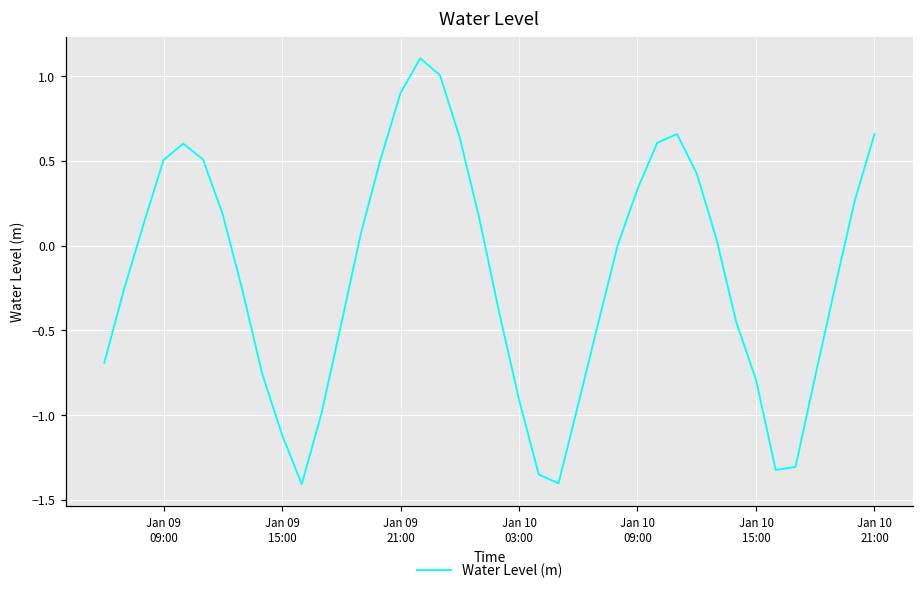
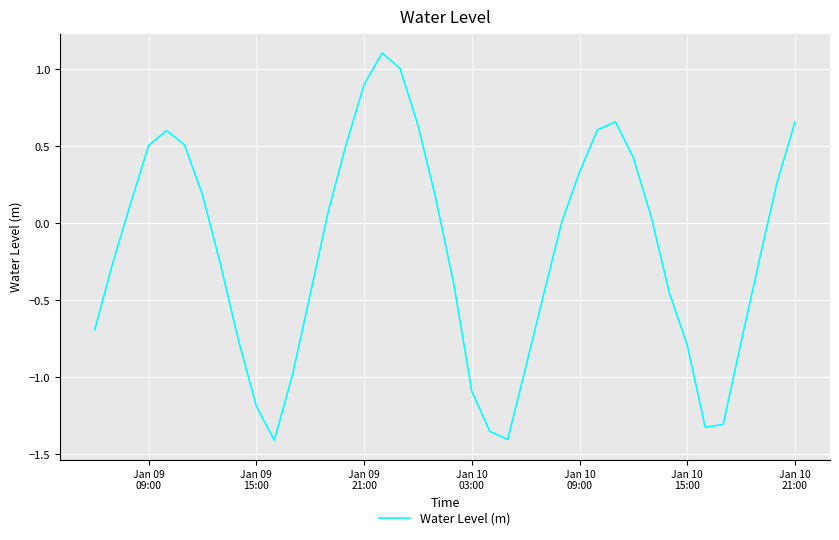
  {
    "Jan 09 09:00": 0.51,
-   "Jan 09 15:00": -1.11,
+   "Jan 09 15:00": -1.19,
    "Jan 09 21:00": 0.90,
-   "Jan 10 03:00": -0.91,
+   "Jan 10 03:00": -1.09,
    "Jan 10 09:00": 0.33,
    "Jan 10 15:00": -0.79,
    "Jan 10 21:00": 0.66
  }
